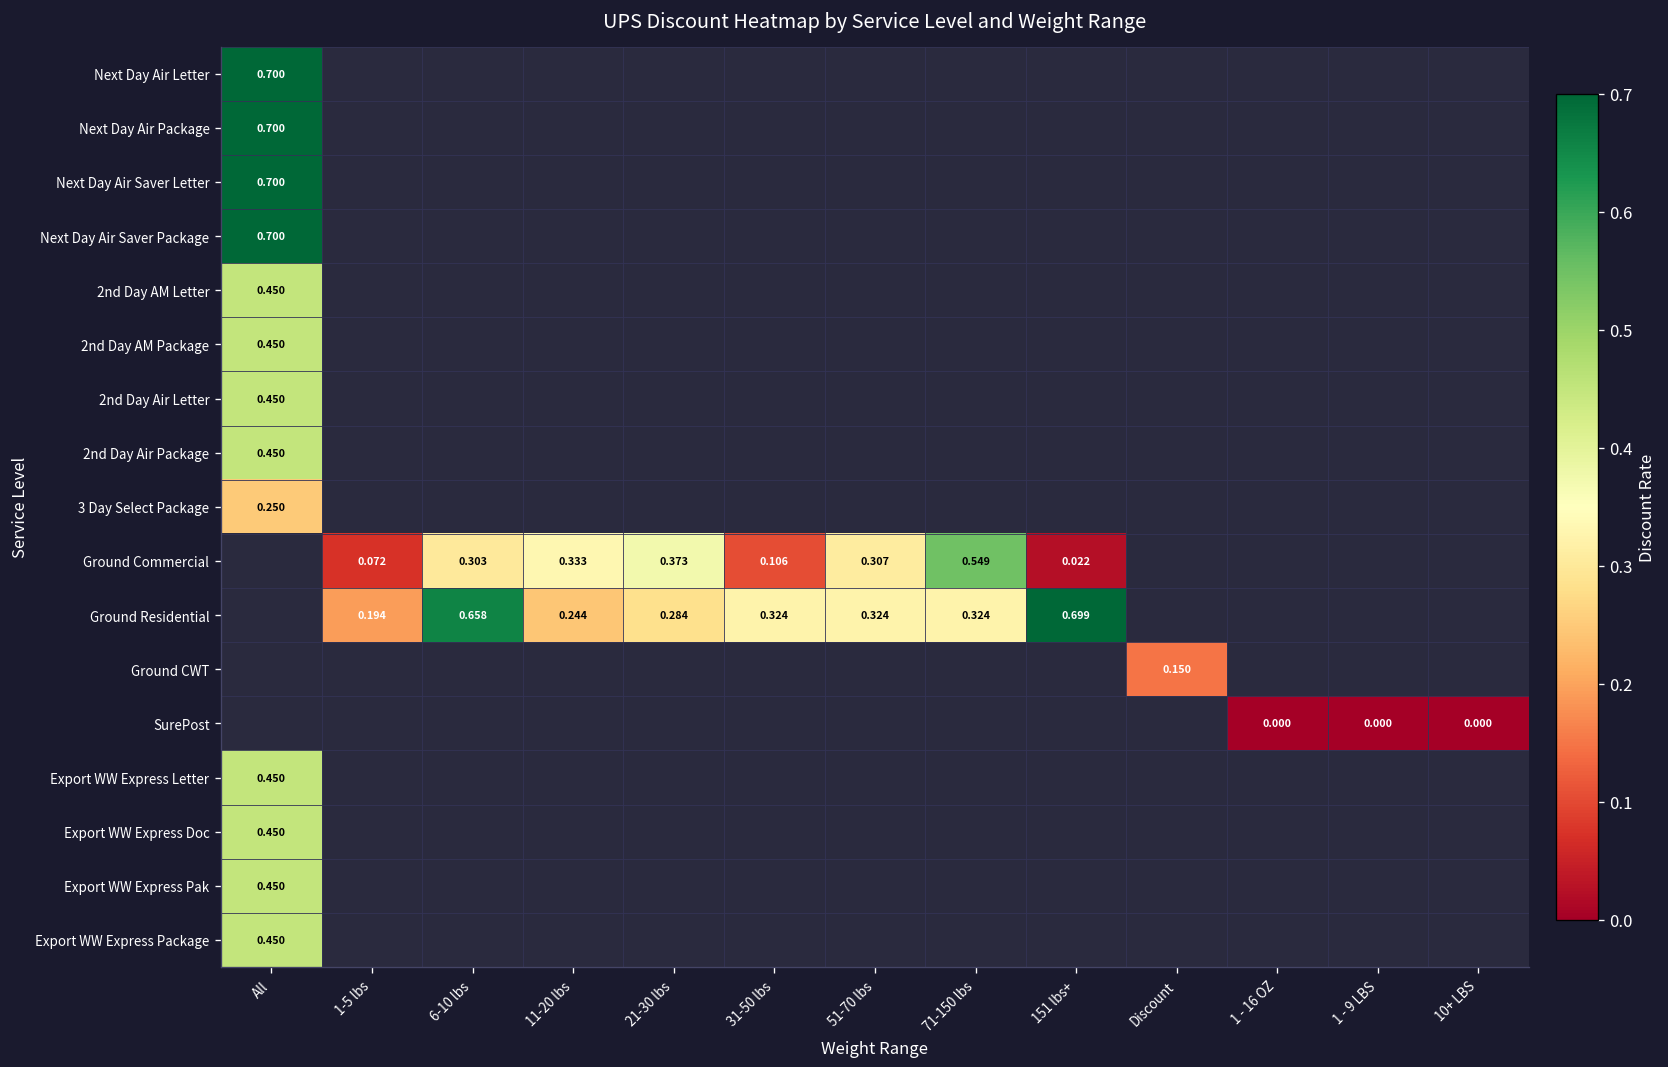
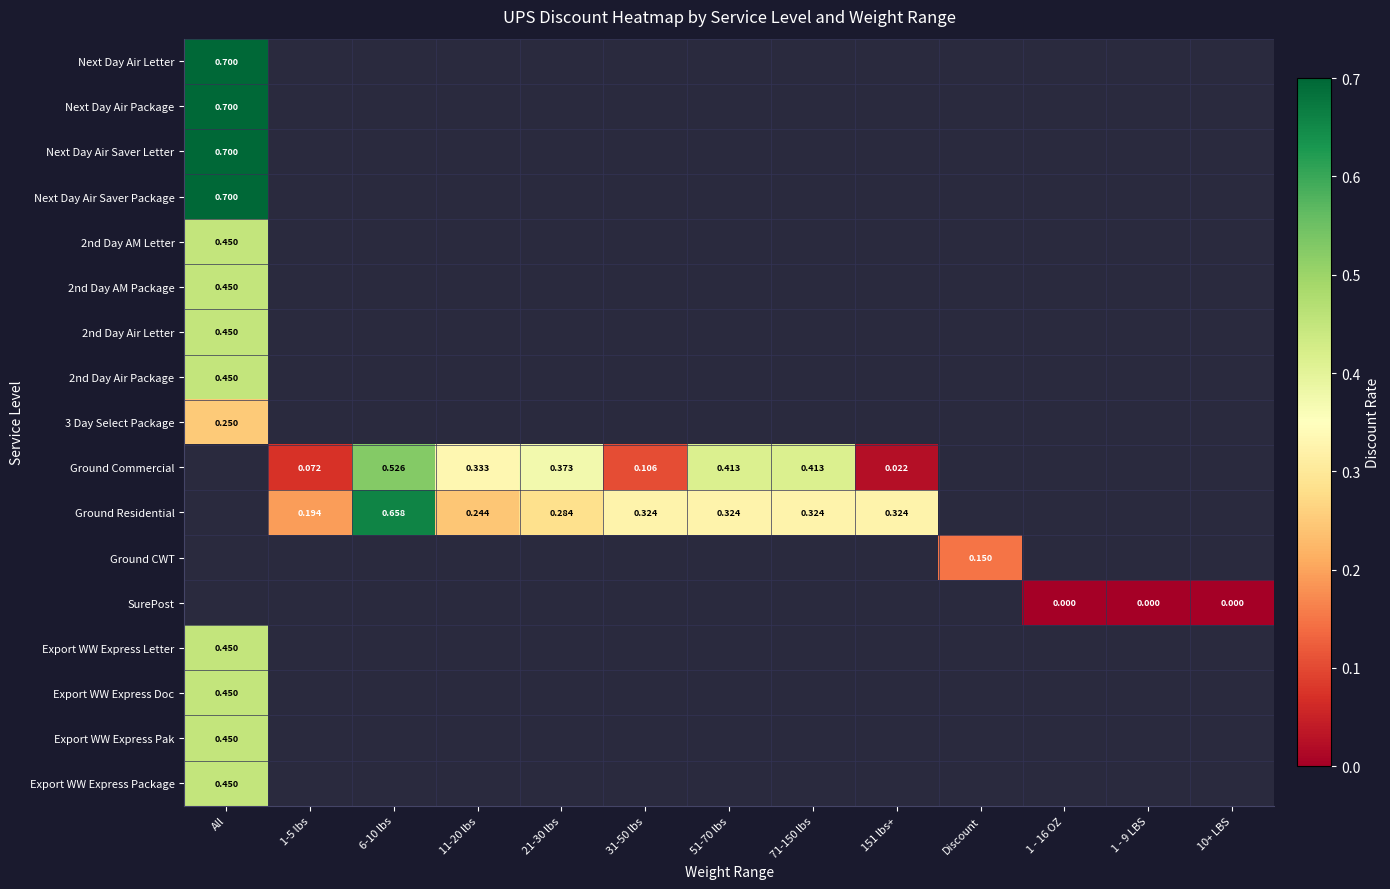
  {
    "Next Day Air Letter": {
      "All": 0.700
    },
    "Next Day Air Package": {
      "All": 0.700
    },
    "Next Day Air Saver Letter": {
      "All": 0.700
    },
    "Next Day Air Saver Package": {
      "All": 0.700
    },
    "2nd Day AM Letter": {
      "All": 0.450
    },
    "2nd Day AM Package": {
      "All": 0.450
    },
    "2nd Day Air Letter": {
      "All": 0.450
    },
    "2nd Day Air Package": {
      "All": 0.450
    },
    "3 Day Select Package": {
      "All": 0.250
    },
    "Ground Commercial": {
      "1-5 lbs": 0.072,
-     "6-10 lbs": 0.303,
+     "6-10 lbs": 0.526,
      "11-20 lbs": 0.333,
      "21-30 lbs": 0.373,
      "31-50 lbs": 0.106,
-     "51-70 lbs": 0.307,
-     "71-150 lbs": 0.549,
+     "51-70 lbs": 0.413,
+     "71-150 lbs": 0.413,
      "151 lbs+": 0.022
    },
    "Ground Residential": {
      "1-5 lbs": 0.194,
      "6-10 lbs": 0.658,
      "11-20 lbs": 0.244,
      "21-30 lbs": 0.284,
      "31-50 lbs": 0.324,
      "51-70 lbs": 0.324,
      "71-150 lbs": 0.324,
-     "151 lbs+": 0.699
+     "151 lbs+": 0.324
    },
    "Ground CWT": {
      "Discount": 0.150
    },
    "SurePost": {
      "1 - 16 OZ": 0.000,
      "1 - 9 LBS": 0.000,
      "10+ LBS": 0.000
    },
    "Export WW Express Letter": {
      "All": 0.450
    },
    "Export WW Express Doc": {
      "All": 0.450
    },
    "Export WW Express Pak": {
      "All": 0.450
    },
    "Export WW Express Package": {
      "All": 0.450
    }
  }
